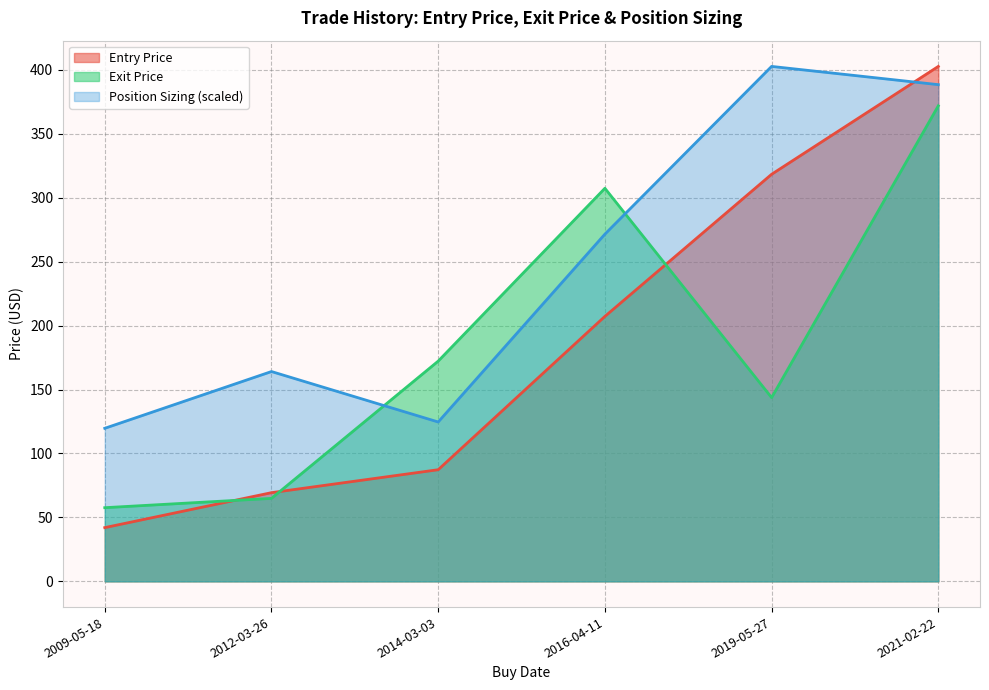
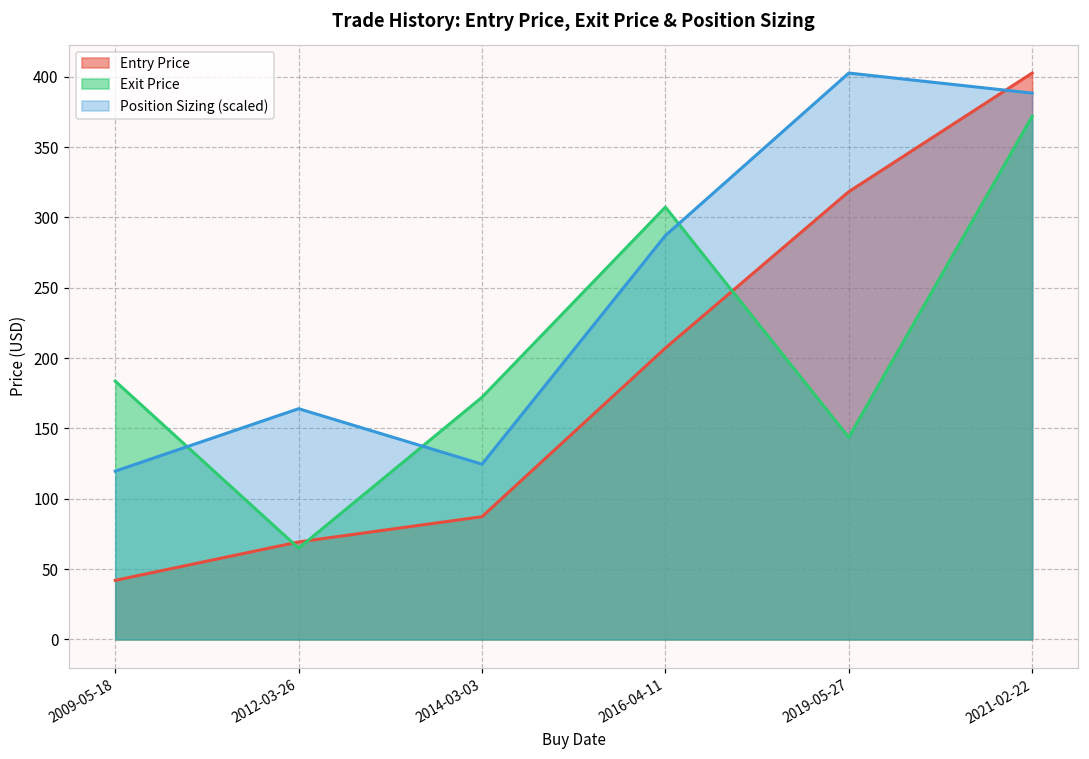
  {
    "Entry Price": {
      "2009-05-18": 42,
      "2012-03-26": 69,
      "2014-03-03": 87,
      "2016-04-11": 207,
      "2019-05-27": 318,
      "2021-02-22": 403
    },
    "Exit Price": {
-     "2009-05-18": 58,
+     "2009-05-18": 184,
      "2012-03-26": 65,
      "2014-03-03": 172,
      "2016-04-11": 307,
      "2019-05-27": 144,
      "2021-02-22": 372
    },
    "Position Sizing (scaled)": {
      "2009-05-18": 120,
      "2012-03-26": 164,
      "2014-03-03": 125,
-     "2016-04-11": 271,
+     "2016-04-11": 287,
      "2019-05-27": 403,
      "2021-02-22": 388
    }
  }
